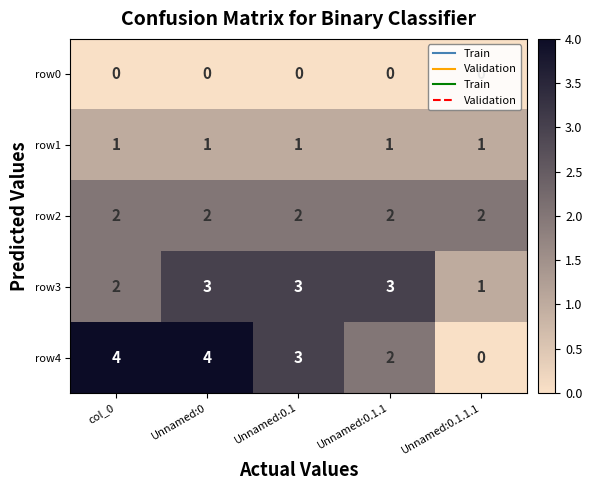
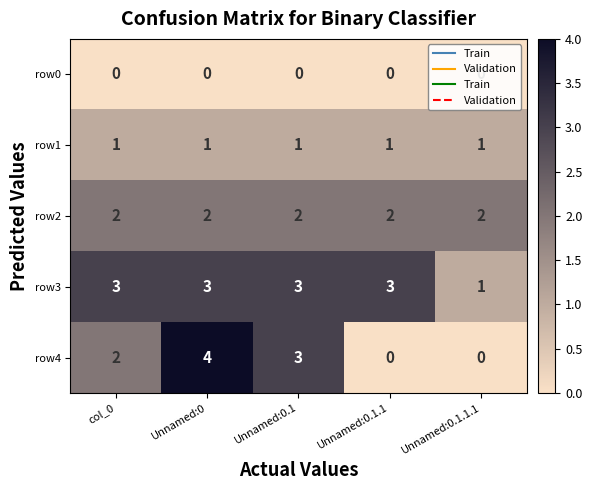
  {
    "row0": {
      "col_0": 0,
      "Unnamed:0": 0,
      "Unnamed:0.1": 0,
      "Unnamed:0.1.1": 0
    },
    "row1": {
      "col_0": 1,
      "Unnamed:0": 1,
      "Unnamed:0.1": 1,
      "Unnamed:0.1.1": 1,
      "Unnamed:0.1.1.1": 1
    },
    "row2": {
      "col_0": 2,
      "Unnamed:0": 2,
      "Unnamed:0.1": 2,
      "Unnamed:0.1.1": 2,
      "Unnamed:0.1.1.1": 2
    },
    "row3": {
-     "col_0": 2,
+     "col_0": 3,
      "Unnamed:0": 3,
      "Unnamed:0.1": 3,
      "Unnamed:0.1.1": 3,
      "Unnamed:0.1.1.1": 1
    },
    "row4": {
-     "col_0": 4,
+     "col_0": 2,
      "Unnamed:0": 4,
      "Unnamed:0.1": 3,
-     "Unnamed:0.1.1": 2,
+     "Unnamed:0.1.1": 0,
      "Unnamed:0.1.1.1": 0
    }
  }
